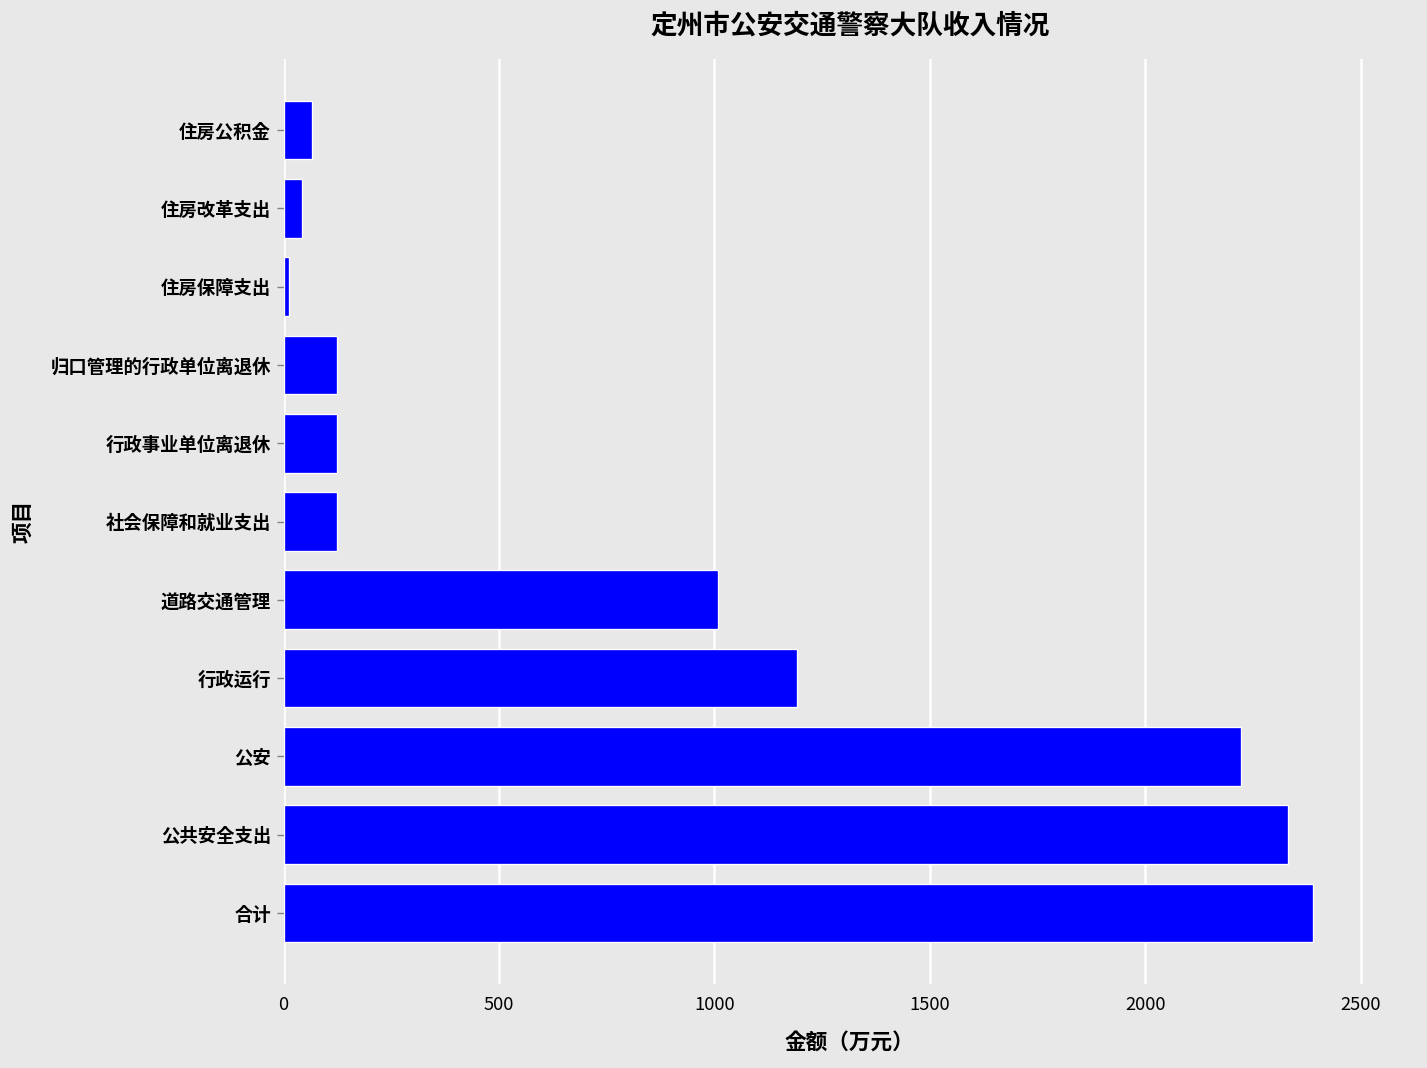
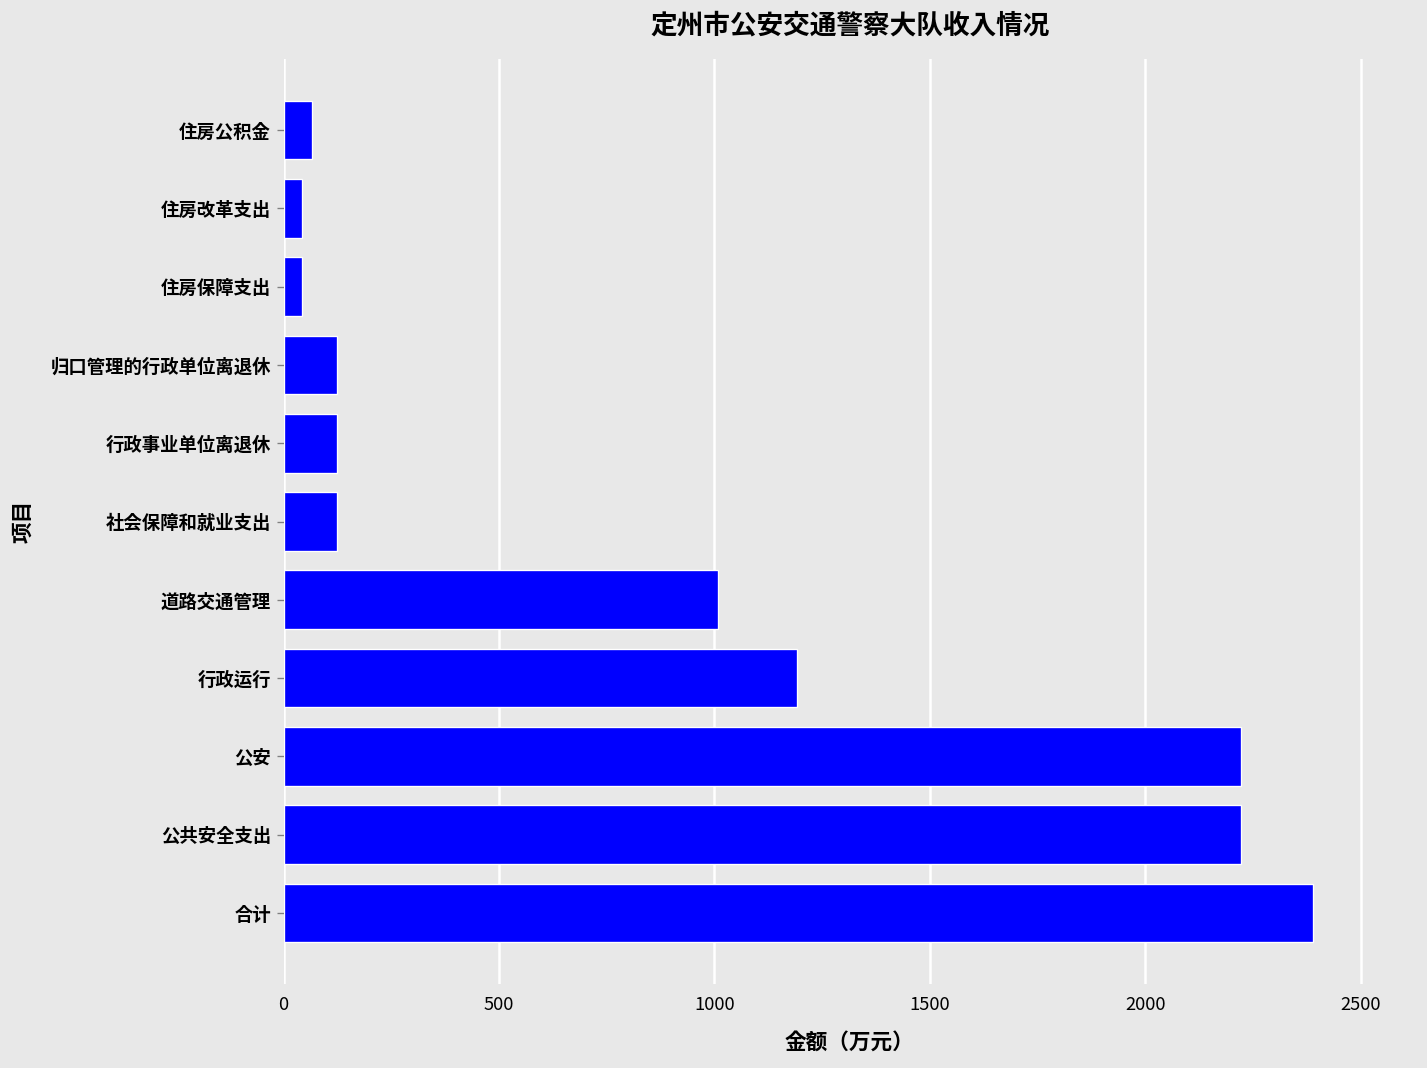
  {
    "住房公积金": 70,
    "住房改革支出": 40,
-   "住房保障支出": 10,
+   "住房保障支出": 40,
    "归口管理的行政单位离退休": 120,
    "行政事业单位离退休": 120,
    "社会保障和就业支出": 120,
    "道路交通管理": 1010,
    "行政运行": 1190,
    "公安": 2220,
-   "公共安全支出": 2330,
+   "公共安全支出": 2220,
    "合计": 2390
  }
